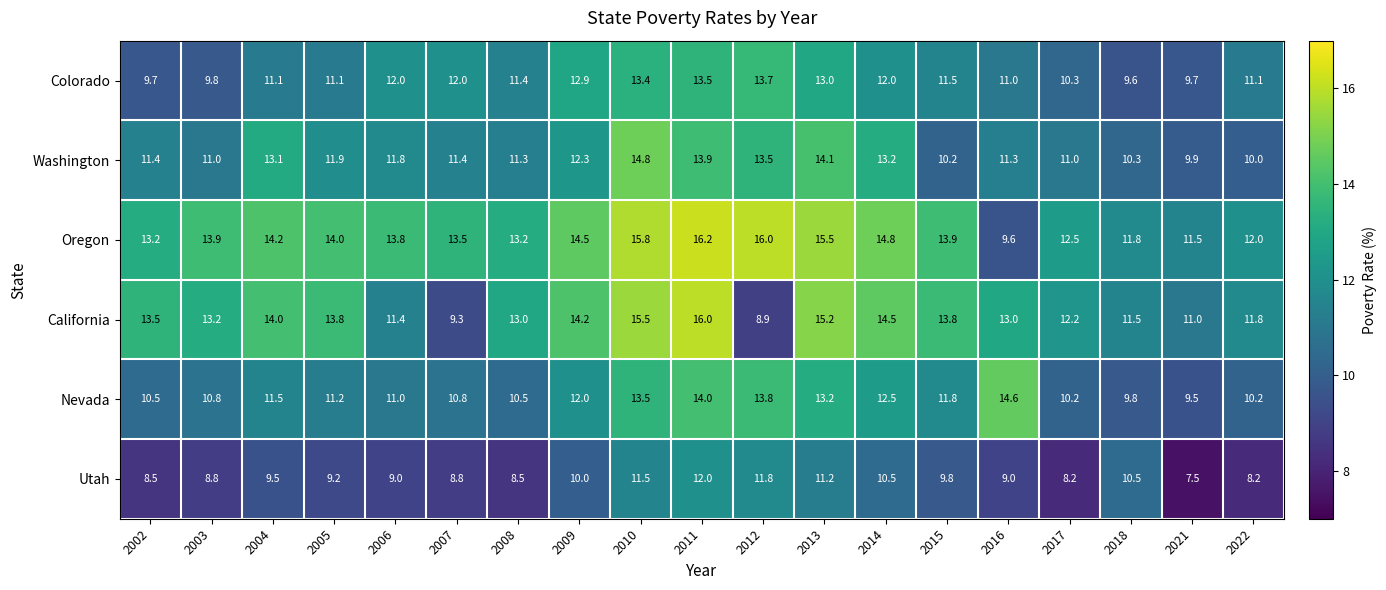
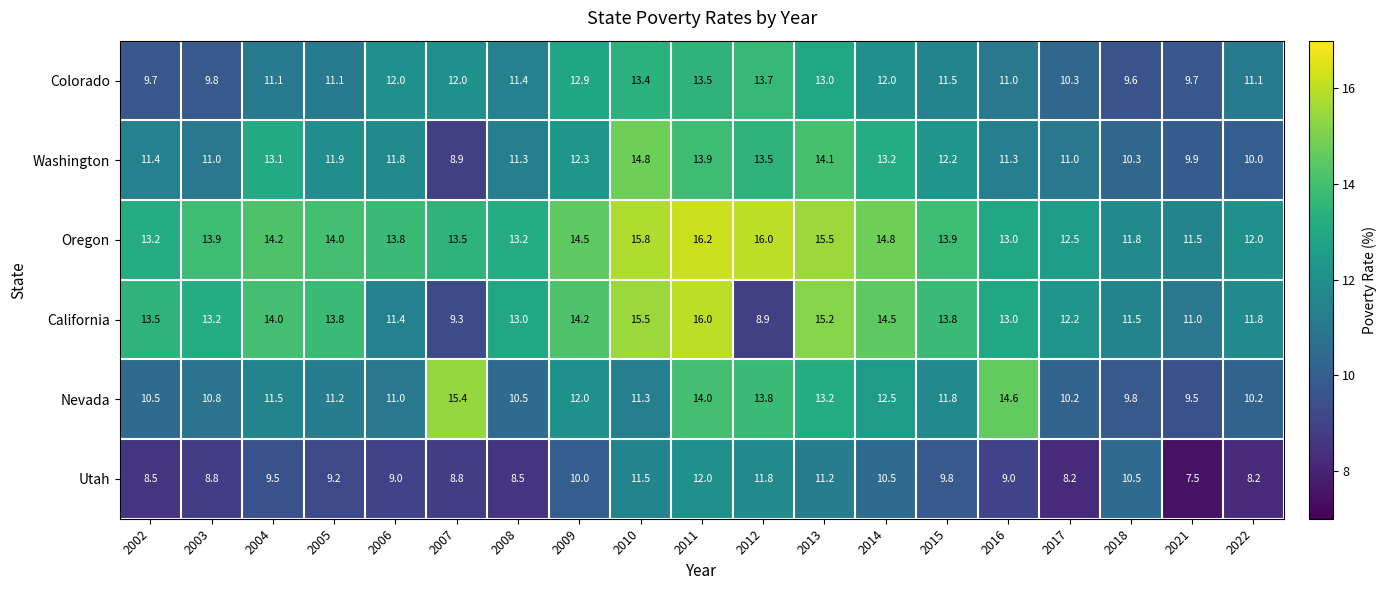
  {
    "Colorado": {
      "2002": 9.7,
      "2003": 9.8,
      "2004": 11.1,
      "2005": 11.1,
      "2006": 12.0,
      "2007": 12.0,
      "2008": 11.4,
      "2009": 12.9,
      "2010": 13.4,
      "2011": 13.5,
      "2012": 13.7,
      "2013": 13.0,
      "2014": 12.0,
      "2015": 11.5,
      "2016": 11.0,
      "2017": 10.3,
      "2018": 9.6,
      "2021": 9.7,
      "2022": 11.1
    },
    "Washington": {
      "2002": 11.4,
      "2003": 11.0,
      "2004": 13.1,
      "2005": 11.9,
      "2006": 11.8,
-     "2007": 11.4,
+     "2007": 8.9,
      "2008": 11.3,
      "2009": 12.3,
      "2010": 14.8,
      "2011": 13.9,
      "2012": 13.5,
      "2013": 14.1,
      "2014": 13.2,
-     "2015": 10.2,
+     "2015": 12.2,
      "2016": 11.3,
      "2017": 11.0,
      "2018": 10.3,
      "2021": 9.9,
      "2022": 10.0
    },
    "Oregon": {
      "2002": 13.2,
      "2003": 13.9,
      "2004": 14.2,
      "2005": 14.0,
      "2006": 13.8,
      "2007": 13.5,
      "2008": 13.2,
      "2009": 14.5,
      "2010": 15.8,
      "2011": 16.2,
      "2012": 16.0,
      "2013": 15.5,
      "2014": 14.8,
      "2015": 13.9,
-     "2016": 9.6,
+     "2016": 13.0,
      "2017": 12.5,
      "2018": 11.8,
      "2021": 11.5,
      "2022": 12.0
    },
    "California": {
      "2002": 13.5,
      "2003": 13.2,
      "2004": 14.0,
      "2005": 13.8,
      "2006": 11.4,
      "2007": 9.3,
      "2008": 13.0,
      "2009": 14.2,
      "2010": 15.5,
      "2011": 16.0,
      "2012": 8.9,
      "2013": 15.2,
      "2014": 14.5,
      "2015": 13.8,
      "2016": 13.0,
      "2017": 12.2,
      "2018": 11.5,
      "2021": 11.0,
      "2022": 11.8
    },
    "Nevada": {
      "2002": 10.5,
      "2003": 10.8,
      "2004": 11.5,
      "2005": 11.2,
      "2006": 11.0,
-     "2007": 10.8,
+     "2007": 15.4,
      "2008": 10.5,
      "2009": 12.0,
-     "2010": 13.5,
+     "2010": 11.3,
      "2011": 14.0,
      "2012": 13.8,
      "2013": 13.2,
      "2014": 12.5,
      "2015": 11.8,
      "2016": 14.6,
      "2017": 10.2,
      "2018": 9.8,
      "2021": 9.5,
      "2022": 10.2
    },
    "Utah": {
      "2002": 8.5,
      "2003": 8.8,
      "2004": 9.5,
      "2005": 9.2,
      "2006": 9.0,
      "2007": 8.8,
      "2008": 8.5,
      "2009": 10.0,
      "2010": 11.5,
      "2011": 12.0,
      "2012": 11.8,
      "2013": 11.2,
      "2014": 10.5,
      "2015": 9.8,
      "2016": 9.0,
      "2017": 8.2,
      "2018": 10.5,
      "2021": 7.5,
      "2022": 8.2
    }
  }
